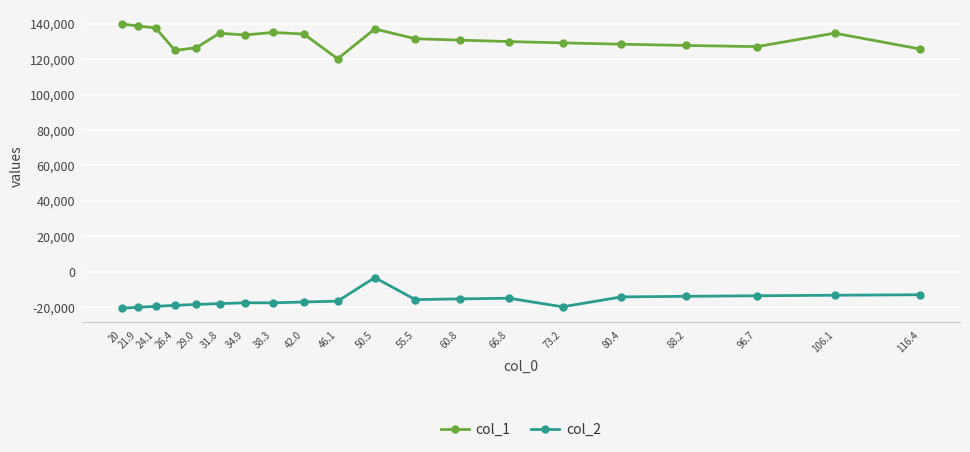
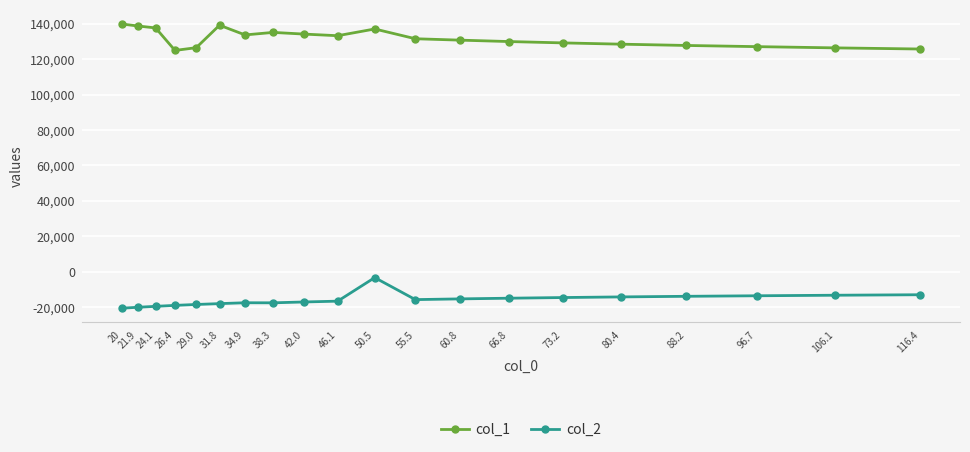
  {
    "col_1": {
      "20": "140,000",
      "21.9": "139,000",
      "24.1": "138,000",
      "26.4": "125,000",
      "29.0": "126,000",
-     "31.8": "135,000",
+     "31.8": "139,000",
      "34.9": "134,000",
      "38.3": "135,000",
      "42.0": "134,000",
-     "46.1": "120,000",
+     "46.1": "133,000",
      "50.5": "137,000",
      "55.5": "132,000",
      "60.8": "131,000",
      "66.8": "130,000",
      "73.2": "129,000",
      "80.4": "128,000",
      "88.2": "128,000",
      "96.7": "127,000",
-     "106.1": "135,000",
+     "106.1": "126,000",
      "116.4": "126,000"
    },
    "col_2": {
      "20": "-21,000",
      "21.9": "-20,000",
      "24.1": "-20,000",
      "26.4": "-19,000",
      "29.0": "-19,000",
      "31.8": "-18,000",
      "34.9": "-18,000",
      "38.3": "-18,000",
      "42.0": "-17,000",
      "46.1": "-17,000",
      "50.5": "-3,000",
      "55.5": "-16,000",
      "60.8": "-15,000",
      "66.8": "-15,000",
-     "73.2": "-20,000",
+     "73.2": "-15,000",
      "80.4": "-14,000",
      "88.2": "-14,000",
      "96.7": "-14,000",
      "106.1": "-13,000",
      "116.4": "-13,000"
    }
  }
